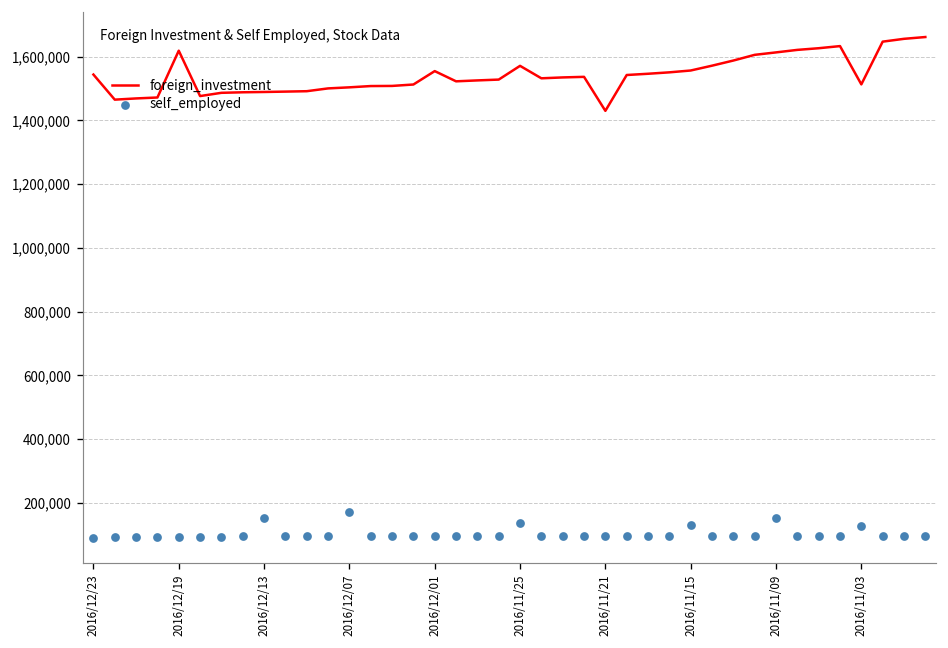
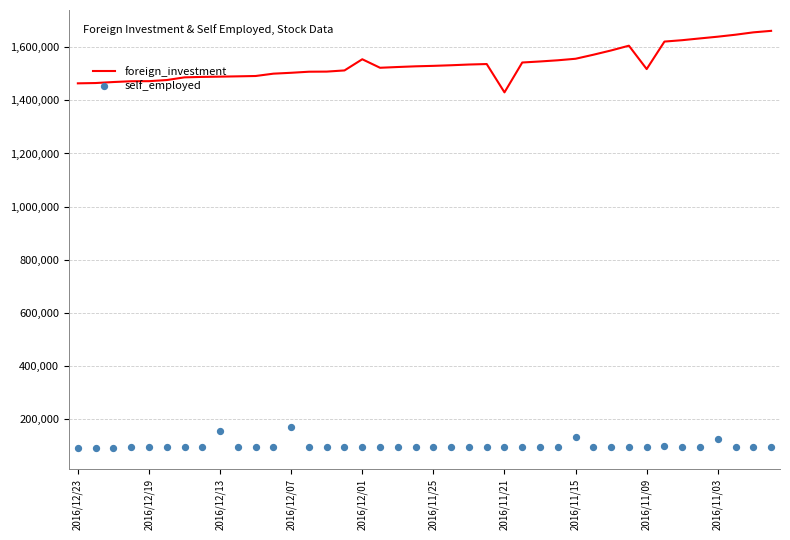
  {
    "foreign_investment": {
-     "2016/12/23": "1,540,000",
-     "2016/12/19": "1,620,000",
+     "2016/12/23": "1,460,000",
+     "2016/12/19": "1,470,000",
      "2016/12/13": "1,490,000",
      "2016/12/07": "1,500,000",
      "2016/12/01": "1,550,000",
-     "2016/11/25": "1,570,000",
+     "2016/11/25": "1,530,000",
      "2016/11/21": "1,430,000",
      "2016/11/15": "1,560,000",
-     "2016/11/09": "1,610,000",
-     "2016/11/03": "1,510,000"
+     "2016/11/09": "1,520,000",
+     "2016/11/03": "1,640,000"
    },
    "self_employed": {
-     "2016/11/25": "140,000",
-     "2016/11/09": "150,000"
+     "2016/11/25": "100,000",
+     "2016/11/09": "100,000"
    }
  }
